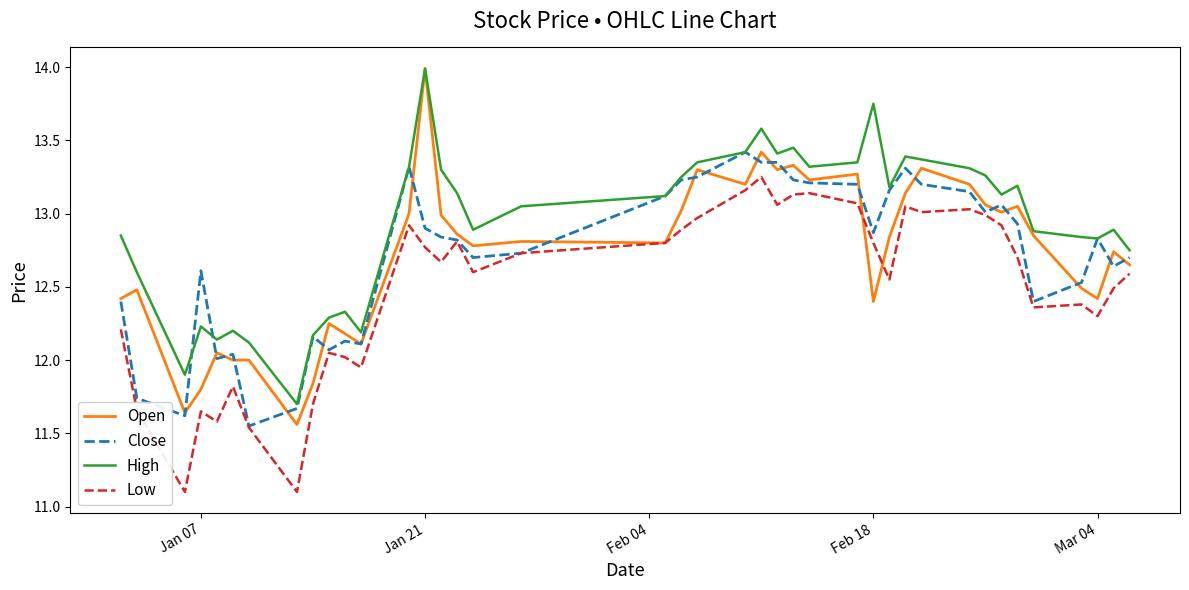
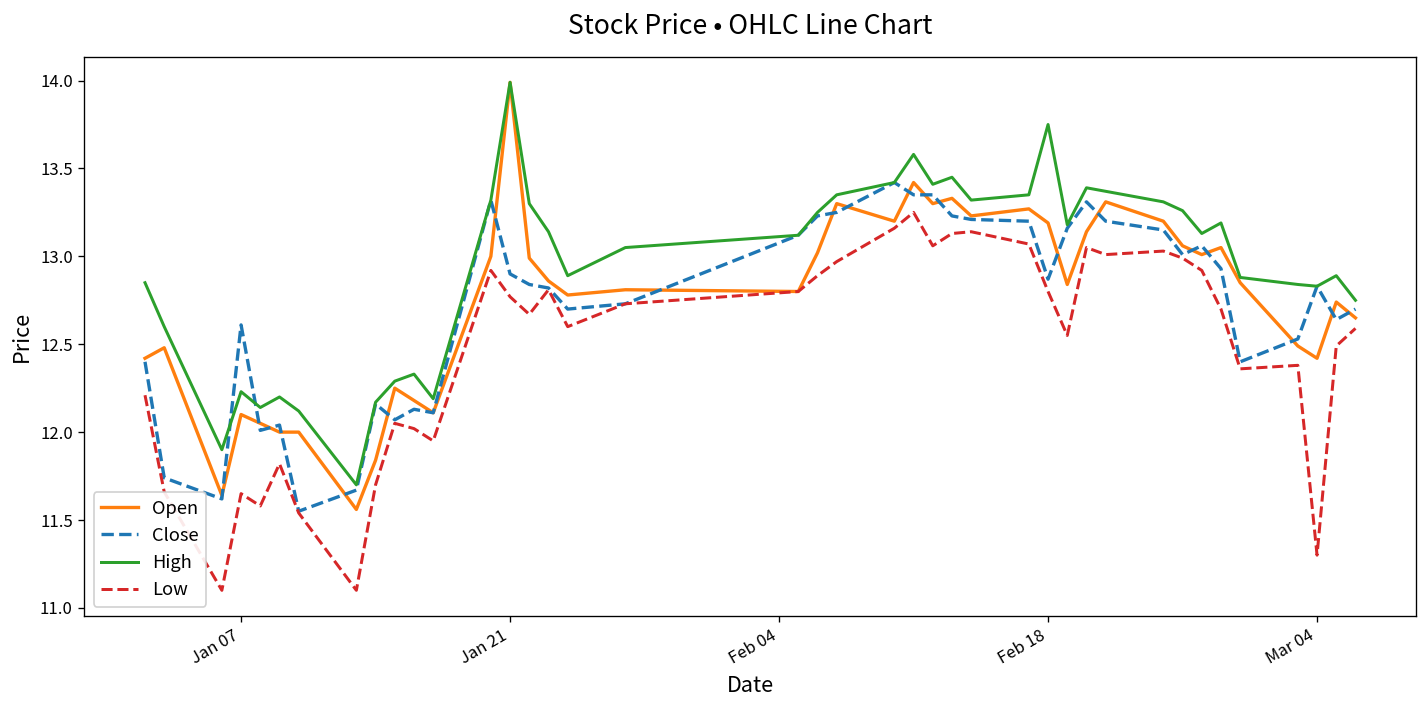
  {
    "Open": {
-     "Jan 07": 11.8,
-     "Feb 18": 12.40,
+     "Jan 07": 12.1,
+     "Feb 18": 13.19,
      "Mar 04": 12.42
    },
    "Close": {
      "Jan 07": 12.61,
      "Jan 21": 12.90,
      "Feb 18": 12.87
    },
    "High": {
      "Jan 07": 12.23,
      "Feb 18": 13.75
    },
    "Low": {
      "Jan 07": 11.65,
      "Jan 21": 12.77,
      "Feb 18": 12.8,
-     "Mar 04": 12.3
+     "Mar 04": 11.3
    }
  }
